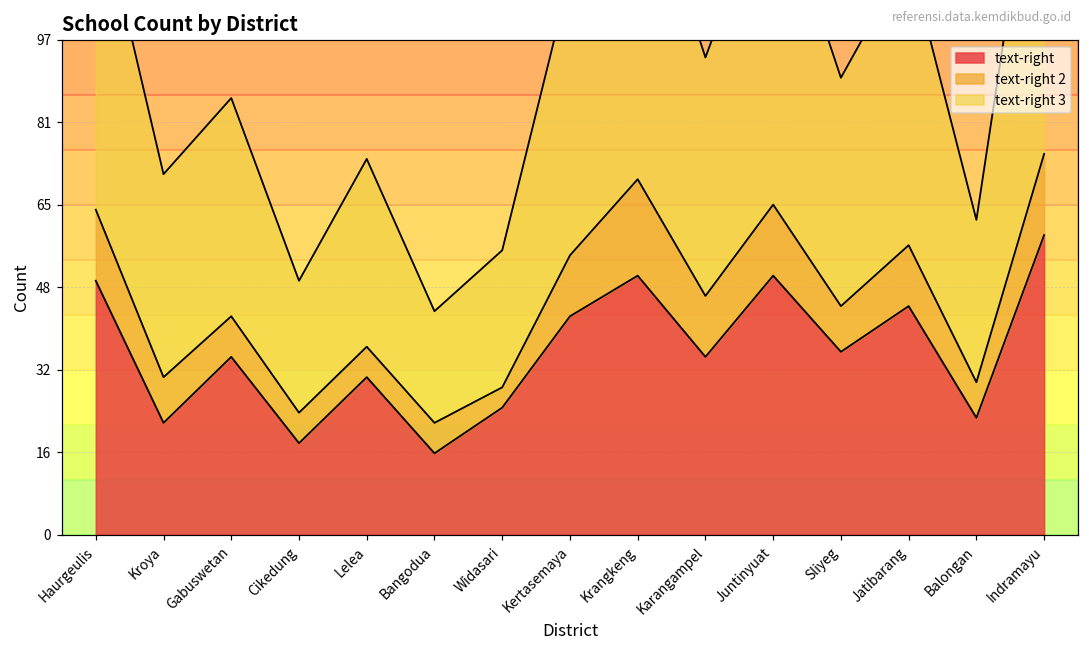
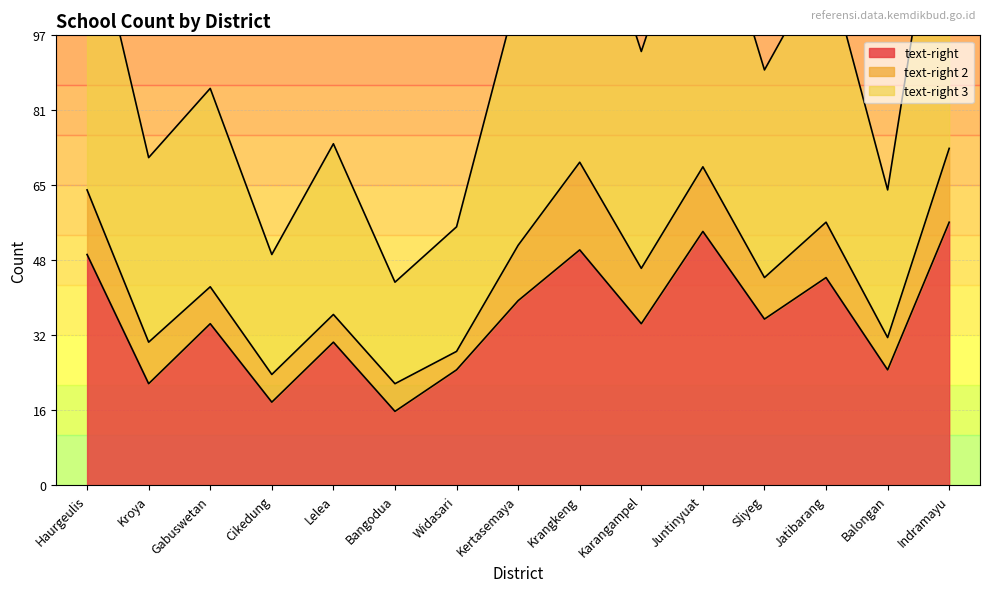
  {
    "text-right": {
      "Haurgeulis": 50,
      "Kroya": 22,
      "Gabuswetan": 35,
      "Cikedung": 18,
      "Lelea": 31,
      "Bangodua": 16,
      "Widasari": 25,
-     "Kertasemaya": 43,
+     "Kertasemaya": 40,
      "Krangkeng": 51,
      "Karangampel": 35,
-     "Juntinyuat": 51,
+     "Juntinyuat": 55,
      "Sliyeg": 36,
      "Jatibarang": 45,
-     "Balongan": 23,
-     "Indramayu": 59
+     "Balongan": 25,
+     "Indramayu": 57
    }
  }
